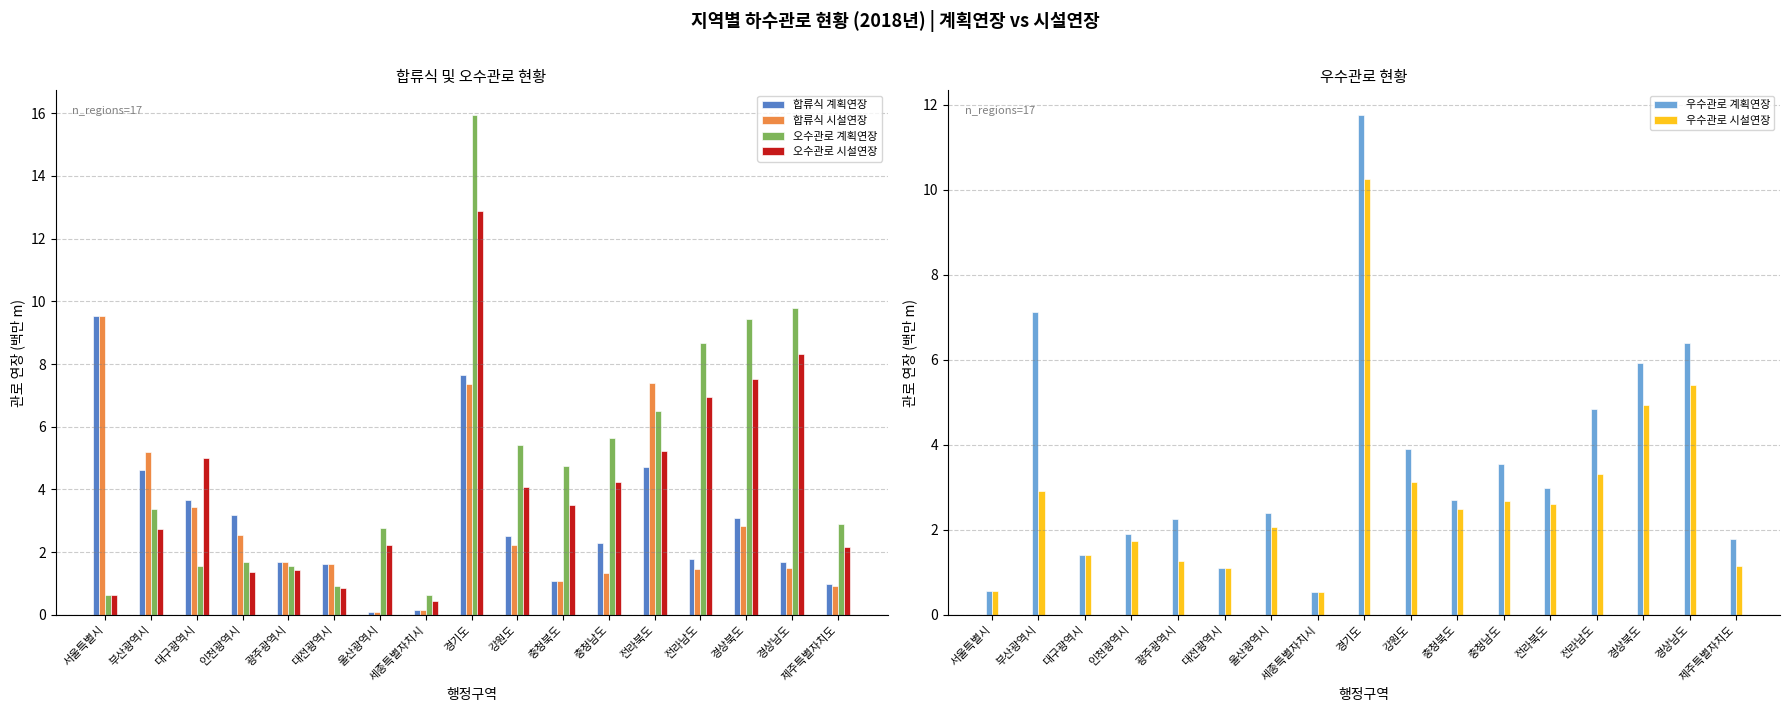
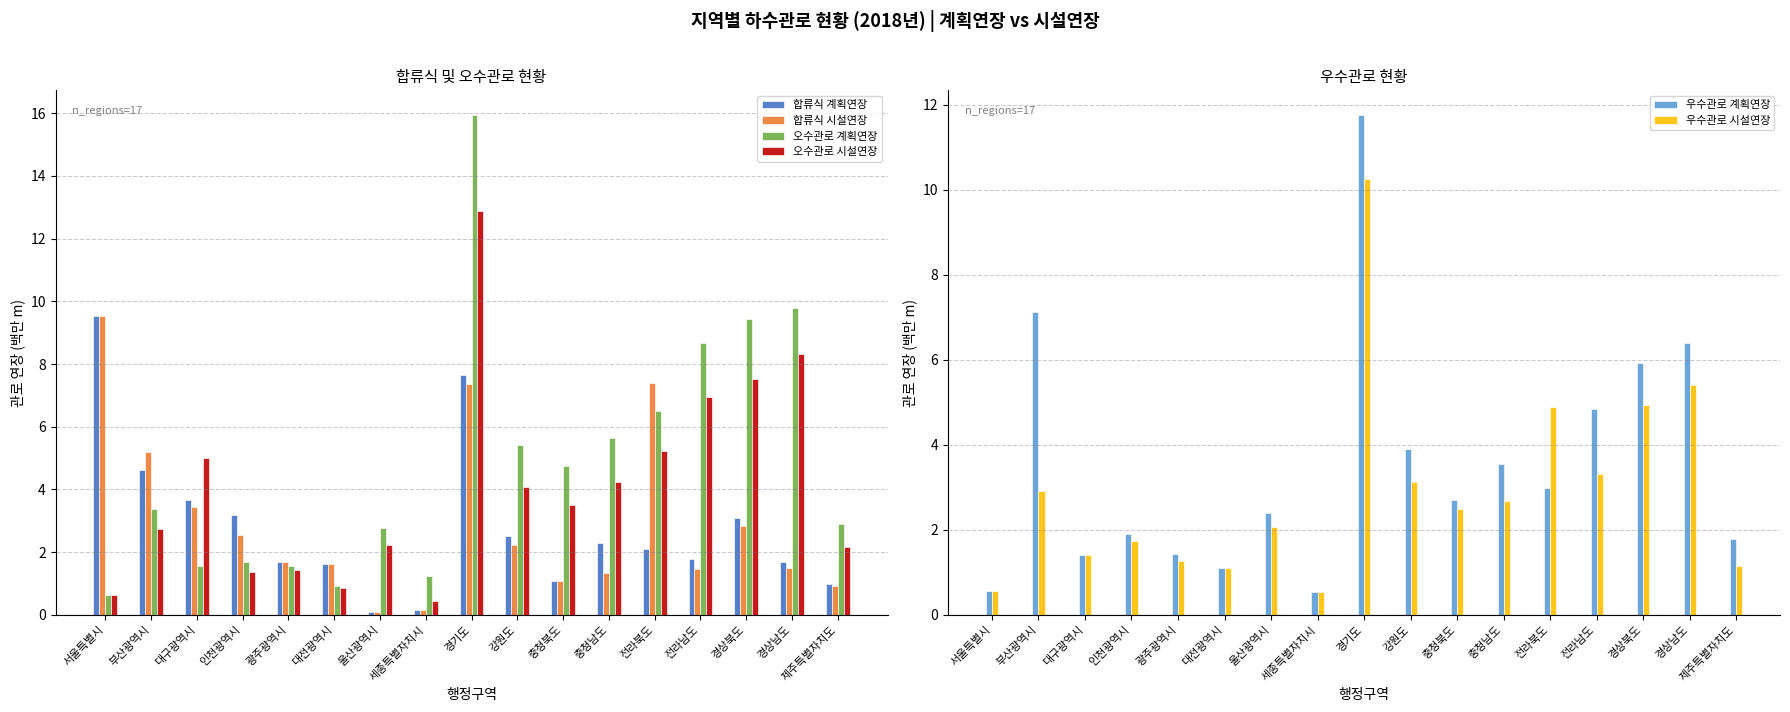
  {
    "합류식 및 오수관로 현황": {
      "합류식 계획연장": {
        "서울특별시": 9.5,
        "부산광역시": 4.6,
        "대구광역시": 3.7,
        "인천광역시": 3.2,
        "광주광역시": 1.7,
        "대전광역시": 1.6,
        "울산광역시": 0.1,
        "세종특별자치시": 0.2,
        "경기도": 7.6,
        "강원도": 2.5,
        "충청북도": 1.1,
        "충청남도": 2.3,
-       "전라북도": 4.7,
+       "전라북도": 2.1,
        "전라남도": 1.8,
        "경상북도": 3.1,
        "경상남도": 1.7,
        "제주특별자치도": 1.0
      },
      "합류식 시설연장": {
        "서울특별시": 9.5,
        "부산광역시": 5.2,
        "대구광역시": 3.4,
        "인천광역시": 2.5,
        "광주광역시": 1.7,
        "대전광역시": 1.6,
        "울산광역시": 0.1,
        "세종특별자치시": 0.2,
        "경기도": 7.4,
        "강원도": 2.2,
        "충청북도": 1.1,
        "충청남도": 1.3,
        "전라북도": 7.4,
        "전라남도": 1.5,
        "경상북도": 2.8,
        "경상남도": 1.5,
        "제주특별자치도": 0.9
      },
      "오수관로 계획연장": {
        "서울특별시": 0.6,
        "부산광역시": 3.4,
        "대구광역시": 1.6,
        "인천광역시": 1.7,
        "광주광역시": 1.6,
        "대전광역시": 0.9,
        "울산광역시": 2.8,
-       "세종특별자치시": 0.6,
+       "세종특별자치시": 1.2,
        "경기도": 15.9,
        "강원도": 5.4,
        "충청북도": 4.7,
        "충청남도": 5.6,
        "전라북도": 6.5,
        "전라남도": 8.7,
        "경상북도": 9.4,
        "경상남도": 9.8,
        "제주특별자치도": 2.9
      },
      "오수관로 시설연장": {
        "서울특별시": 0.6,
        "부산광역시": 2.7,
        "대구광역시": 5.0,
        "인천광역시": 1.4,
        "광주광역시": 1.4,
        "대전광역시": 0.8,
        "울산광역시": 2.2,
        "세종특별자치시": 0.5,
        "경기도": 12.9,
        "강원도": 4.1,
        "충청북도": 3.5,
        "충청남도": 4.2,
        "전라북도": 5.2,
        "전라남도": 6.9,
        "경상북도": 7.5,
        "경상남도": 8.3,
        "제주특별자치도": 2.2
      }
    },
    "우수관로 현황": {
      "우수관로 계획연장": {
        "서울특별시": 0.6,
        "부산광역시": 7.1,
        "대구광역시": 1.4,
        "인천광역시": 1.9,
-       "광주광역시": 2.3,
+       "광주광역시": 1.4,
        "대전광역시": 1.1,
        "울산광역시": 2.4,
        "세종특별자치시": 0.5,
        "경기도": 11.8,
        "강원도": 3.9,
        "충청북도": 2.7,
        "충청남도": 3.5,
        "전라북도": 3.0,
        "전라남도": 4.8,
        "경상북도": 5.9,
        "경상남도": 6.4,
        "제주특별자치도": 1.8
      },
      "우수관로 시설연장": {
        "서울특별시": 0.6,
        "부산광역시": 2.9,
        "대구광역시": 1.4,
        "인천광역시": 1.7,
        "광주광역시": 1.3,
        "대전광역시": 1.1,
        "울산광역시": 2.1,
        "세종특별자치시": 0.5,
        "경기도": 10.3,
        "강원도": 3.1,
        "충청북도": 2.5,
        "충청남도": 2.7,
-       "전라북도": 2.6,
+       "전라북도": 4.9,
        "전라남도": 3.3,
        "경상북도": 4.9,
        "경상남도": 5.4,
        "제주특별자치도": 1.2
      }
    }
  }
